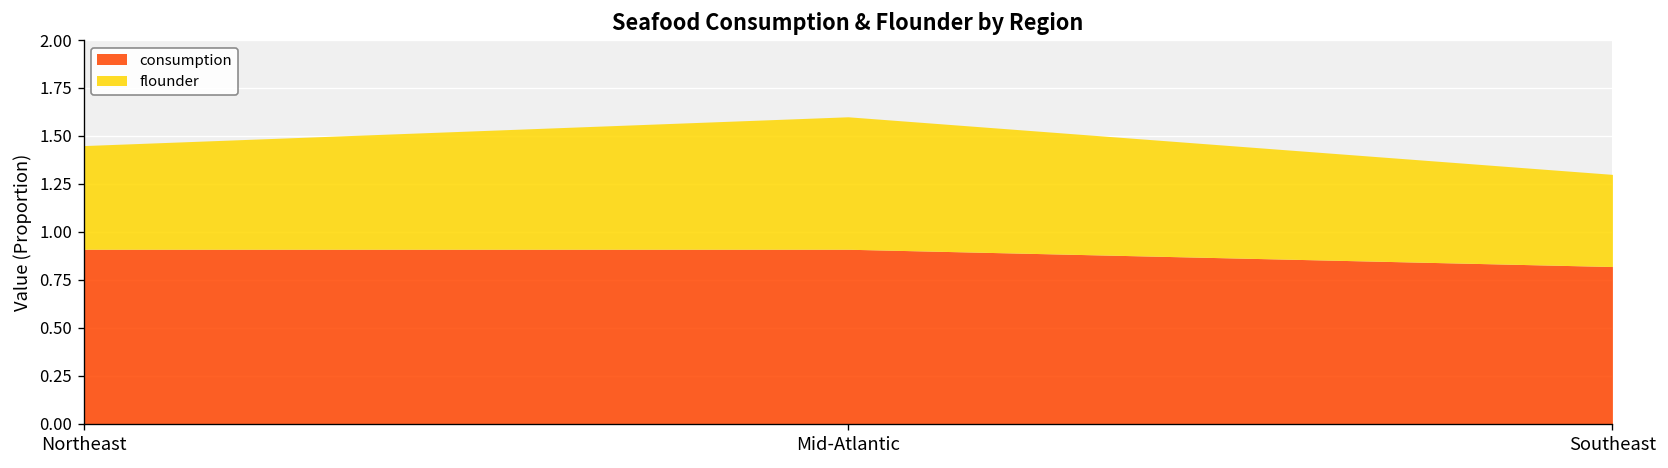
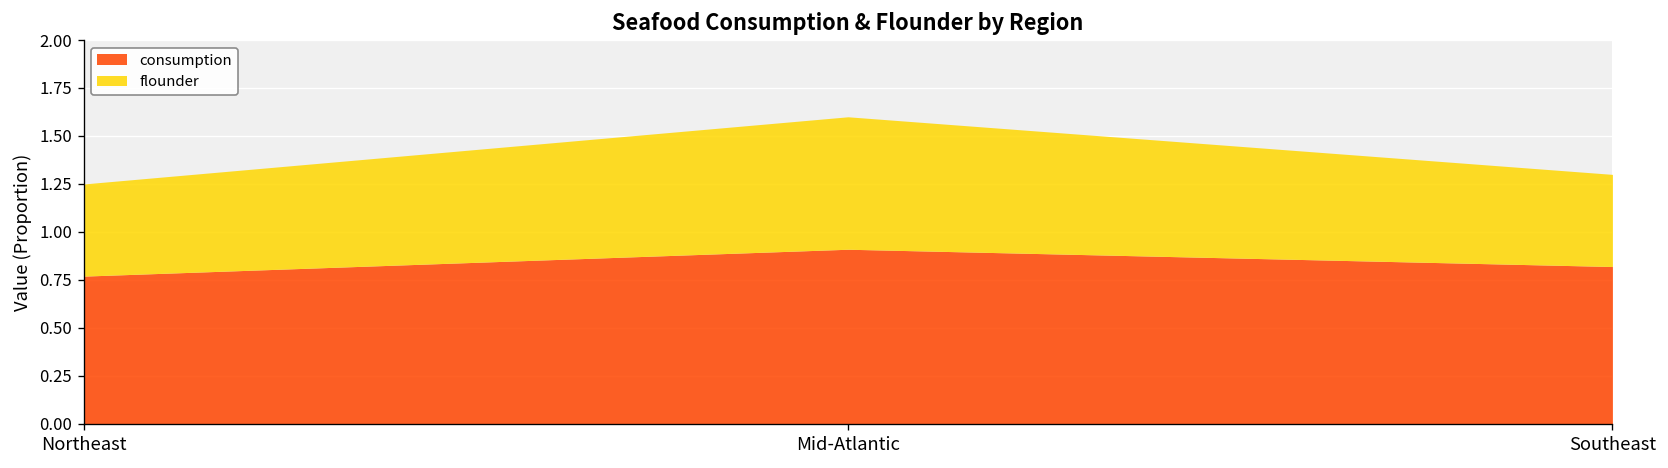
  {
    "consumption": {
-     "Northeast": 0.91,
+     "Northeast": 0.77,
      "Mid-Atlantic": 0.91,
      "Southeast": 0.82
    },
    "flounder": {
-     "Northeast": 0.54,
+     "Northeast": 0.48,
      "Mid-Atlantic": 0.69,
      "Southeast": 0.48
    }
  }
